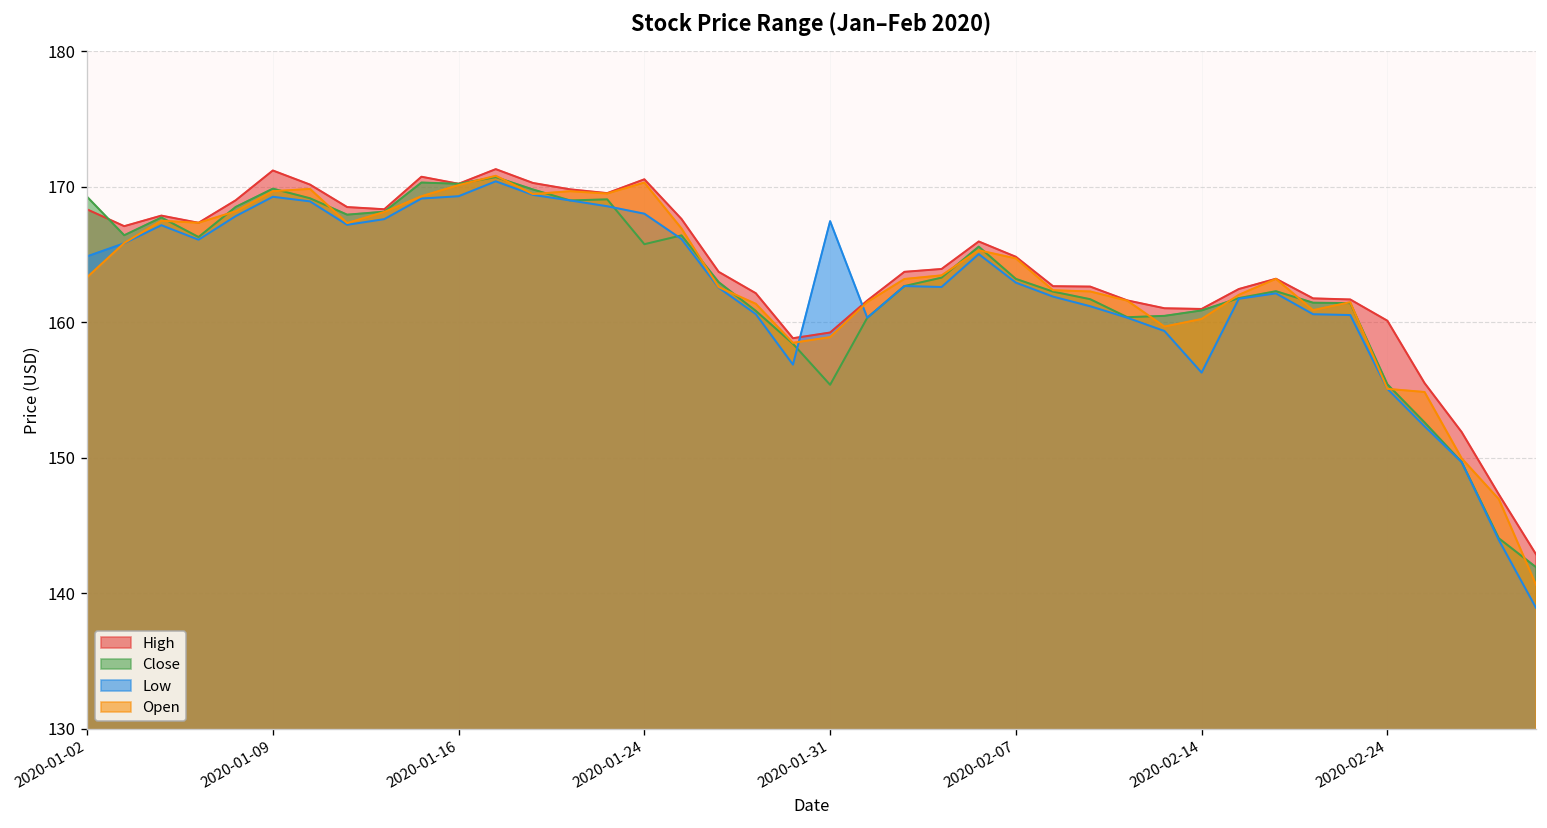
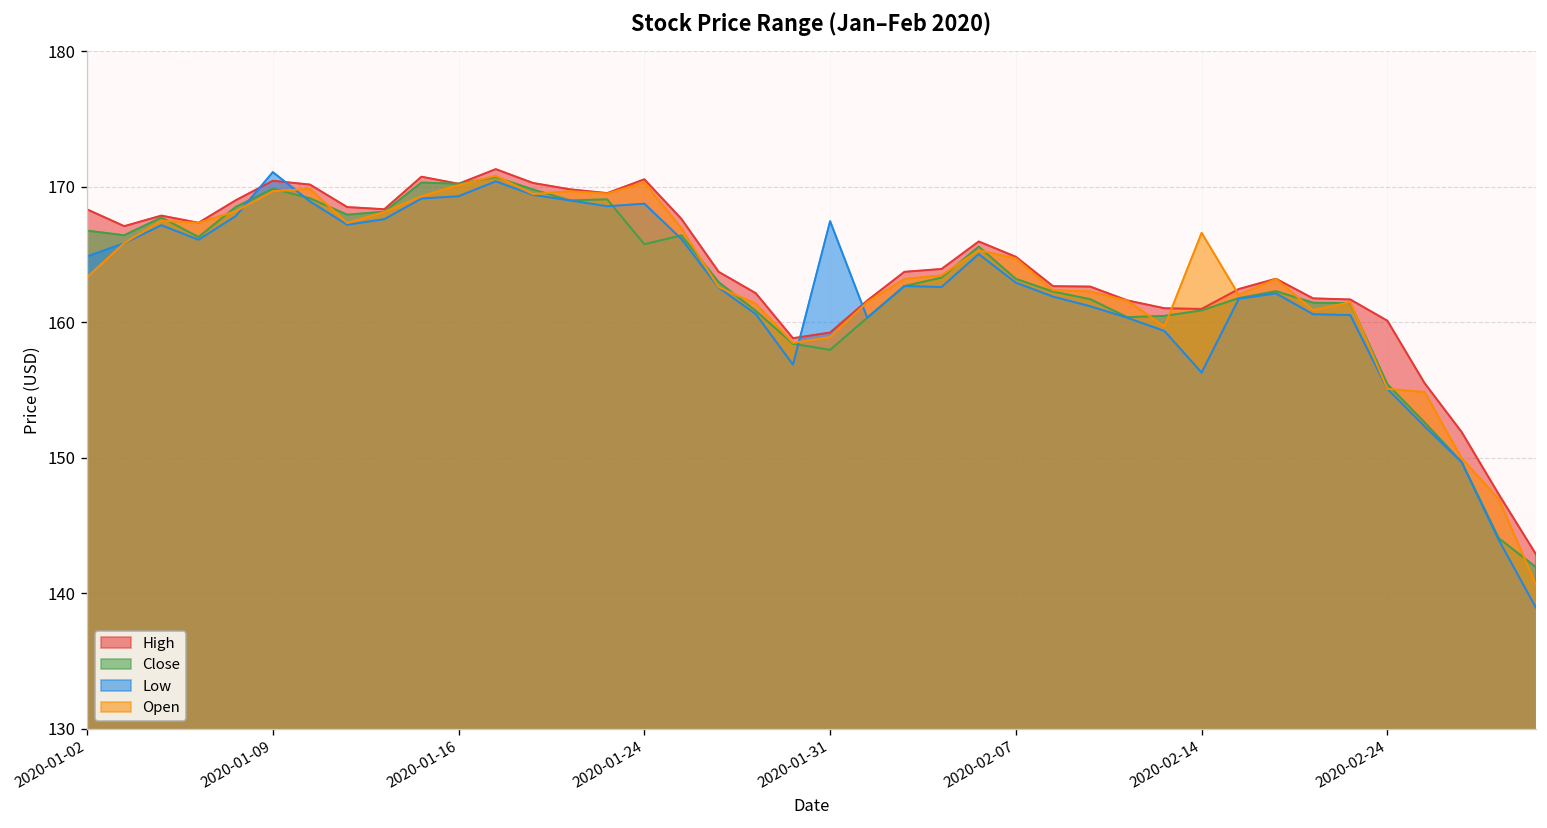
  {
    "High": {
      "2020-01-02": 168.3,
-     "2020-01-09": 171.2,
+     "2020-01-09": 170.4,
      "2020-01-24": 170.5,
      "2020-01-31": 159.2,
      "2020-02-24": 160.1
    },
    "Close": {
-     "2020-01-02": 169.3,
+     "2020-01-02": 166.8,
      "2020-01-24": 165.8,
-     "2020-01-31": 155.4,
+     "2020-01-31": 158.0,
      "2020-02-07": 163.2,
      "2020-02-24": 155.4
    },
    "Low": {
      "2020-01-02": 164.9,
-     "2020-01-09": 169.3,
+     "2020-01-09": 171.1,
      "2020-01-16": 169.3,
-     "2020-01-24": 168.0,
+     "2020-01-24": 168.7,
      "2020-01-31": 167.5,
      "2020-02-07": 162.9,
      "2020-02-14": 156.3
    },
    "Open": {
      "2020-01-02": 163.3,
      "2020-01-24": 170.3,
      "2020-01-31": 158.9,
-     "2020-02-14": 160.2
+     "2020-02-14": 166.6
    }
  }
